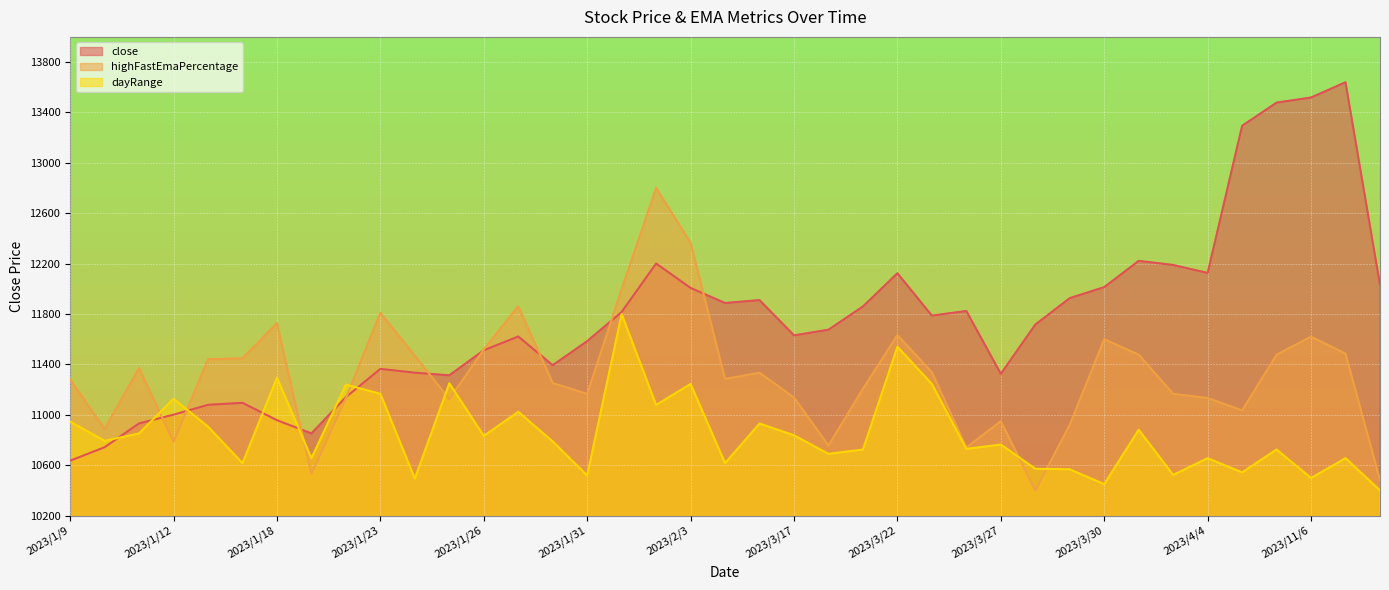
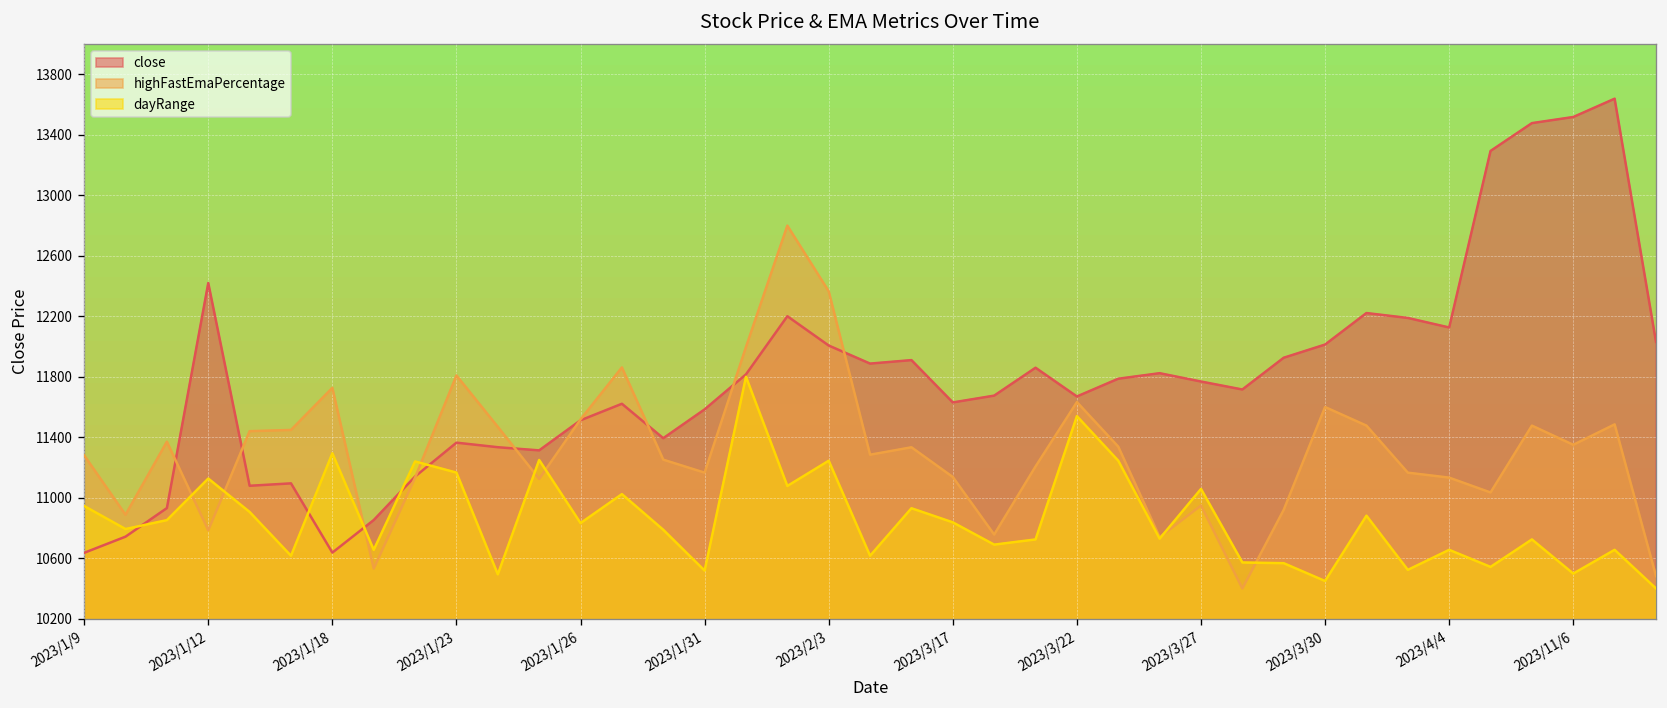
  {
    "close": {
      "2023/1/9": 10640,
-     "2023/1/12": 11000,
-     "2023/1/18": 10960,
+     "2023/1/12": 12420,
+     "2023/1/18": 10640,
      "2023/1/23": 11360,
      "2023/1/31": 11580,
      "2023/2/3": 12010,
      "2023/3/17": 11630,
-     "2023/3/22": 12120,
-     "2023/3/27": 11320,
+     "2023/3/22": 11670,
+     "2023/3/27": 11770,
      "2023/3/30": 12010,
      "2023/4/4": 12130,
      "2023/11/6": 13520
    },
    "highFastEmaPercentage": {
      "2023/1/9": 11280,
      "2023/1/12": 10780,
      "2023/1/18": 11730,
      "2023/1/23": 11810,
      "2023/1/31": 11170,
      "2023/2/3": 12370,
      "2023/3/17": 11140,
      "2023/3/22": 11630,
      "2023/3/27": 10950,
      "2023/3/30": 11600,
      "2023/4/4": 11130,
-     "2023/11/6": 11620
+     "2023/11/6": 11350
    },
    "dayRange": {
      "2023/1/9": 10950,
      "2023/1/12": 11130,
      "2023/1/18": 11290,
      "2023/1/23": 11170,
      "2023/1/26": 10830,
      "2023/1/31": 10520,
      "2023/2/3": 11240,
      "2023/3/17": 10840,
      "2023/3/22": 11540,
-     "2023/3/27": 10760,
+     "2023/3/27": 11060,
      "2023/3/30": 10450,
      "2023/4/4": 10660,
      "2023/11/6": 10500
    }
  }
